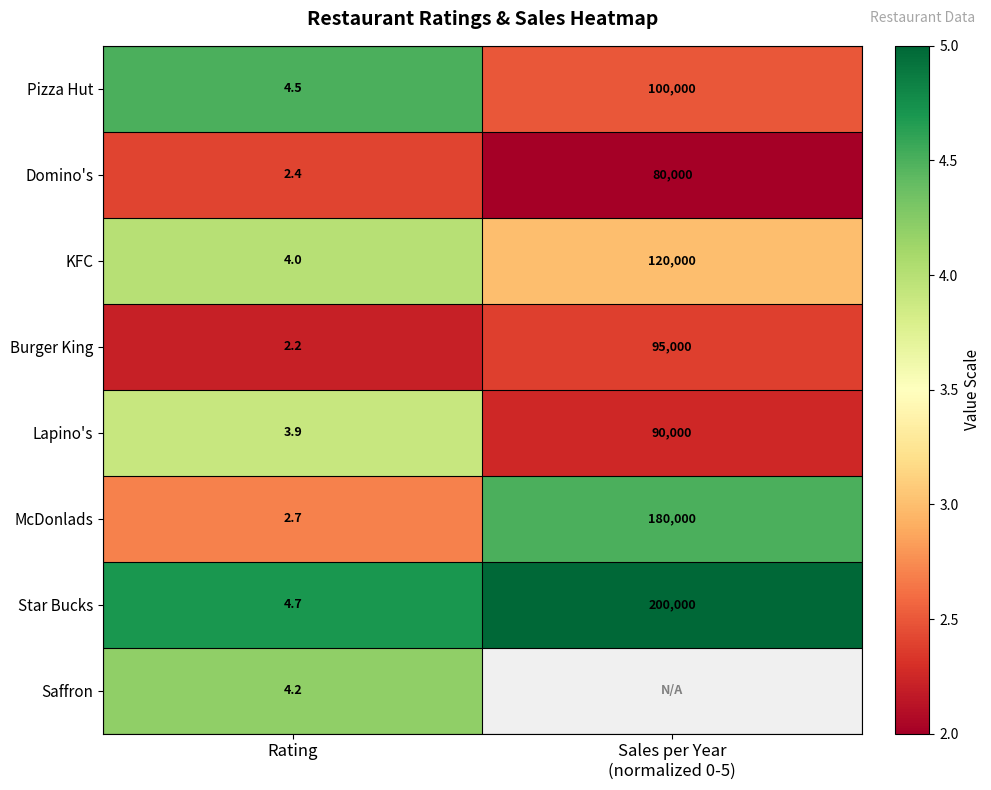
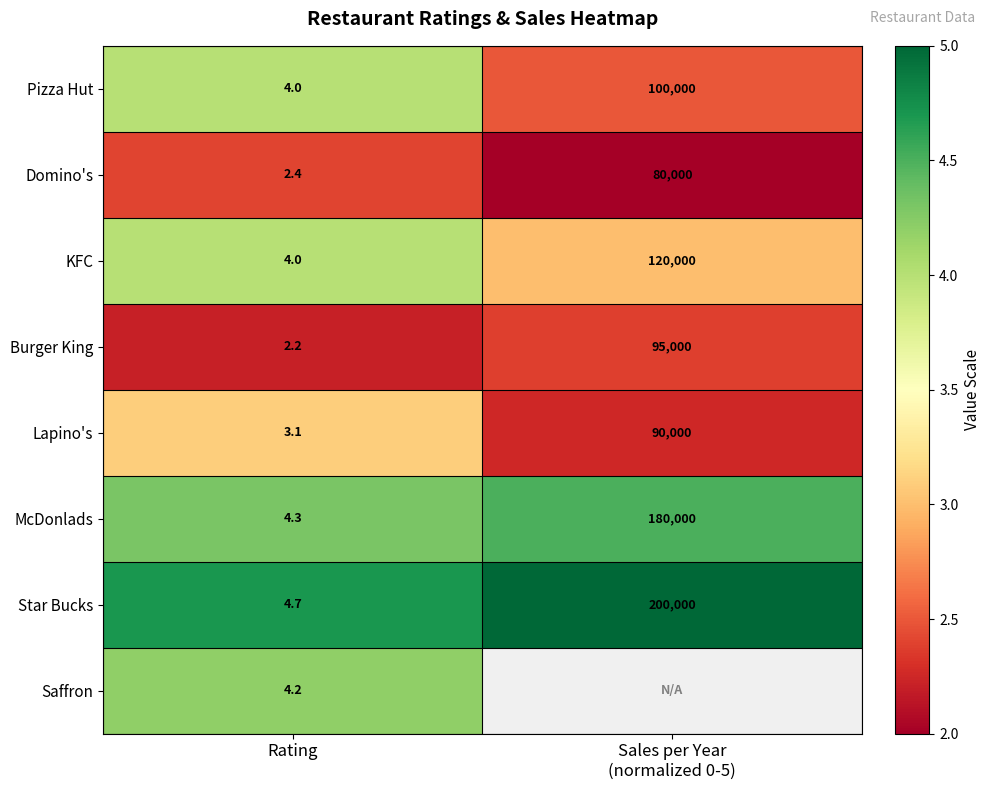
  {
    "Pizza Hut": {
-     "Rating": "4.5",
+     "Rating": "4.0",
      "Sales per Year (normalized 0-5)": "100,000"
    },
    "Domino's": {
      "Rating": "2.4",
      "Sales per Year (normalized 0-5)": "80,000"
    },
    "KFC": {
      "Rating": "4.0",
      "Sales per Year (normalized 0-5)": "120,000"
    },
    "Burger King": {
      "Rating": "2.2",
      "Sales per Year (normalized 0-5)": "95,000"
    },
    "Lapino's": {
-     "Rating": "3.9",
+     "Rating": "3.1",
      "Sales per Year (normalized 0-5)": "90,000"
    },
    "McDonlads": {
-     "Rating": "2.7",
+     "Rating": "4.3",
      "Sales per Year (normalized 0-5)": "180,000"
    },
    "Star Bucks": {
      "Rating": "4.7",
      "Sales per Year (normalized 0-5)": "200,000"
    },
    "Saffron": {
      "Rating": "4.2"
    }
  }
